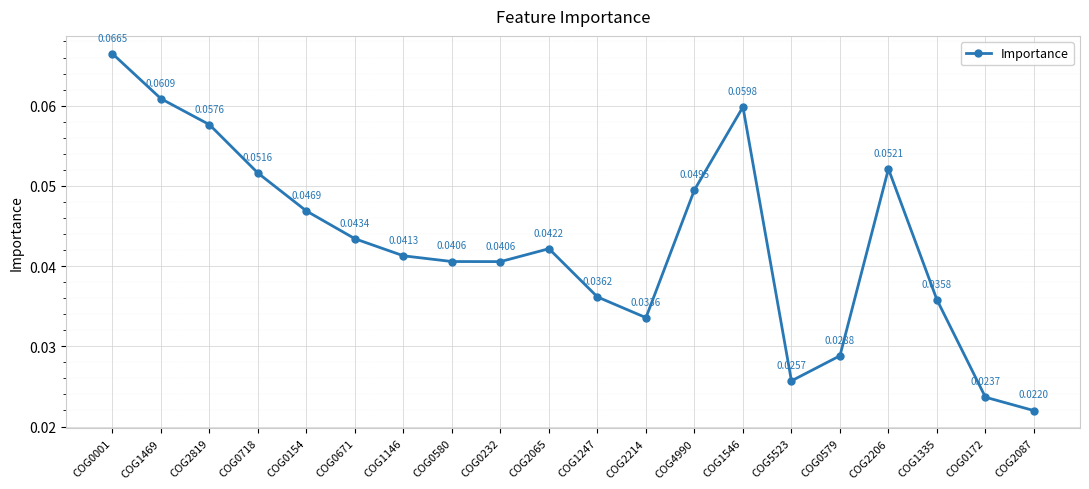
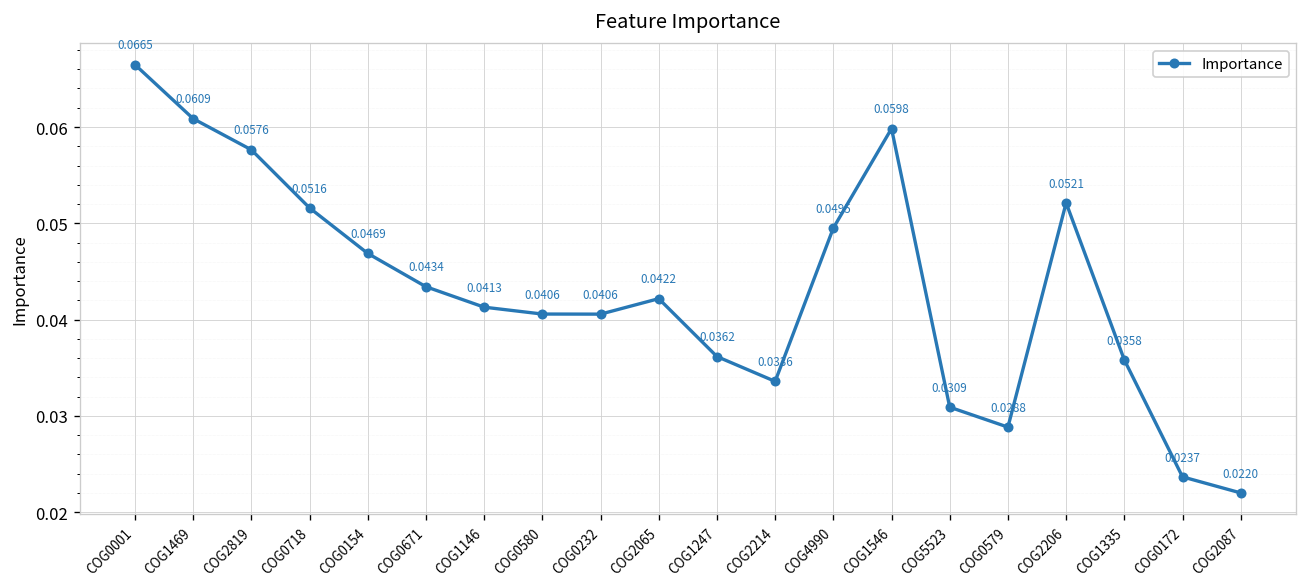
  {
    "COG0001": 0.0665,
    "COG1469": 0.0609,
    "COG2819": 0.0576,
    "COG0718": 0.0516,
    "COG0154": 0.0469,
    "COG0671": 0.0434,
    "COG1146": 0.0413,
    "COG0580": 0.0406,
    "COG0232": 0.0406,
    "COG2065": 0.0422,
    "COG1247": 0.0362,
    "COG2214": 0.0336,
    "COG4990": 0.0495,
    "COG1546": 0.0598,
-   "COG5523": 0.0257,
+   "COG5523": 0.0309,
    "COG0579": 0.0288,
    "COG2206": 0.0521,
    "COG1335": 0.0358,
    "COG0172": 0.0237,
    "COG2087": 0.0220
  }
